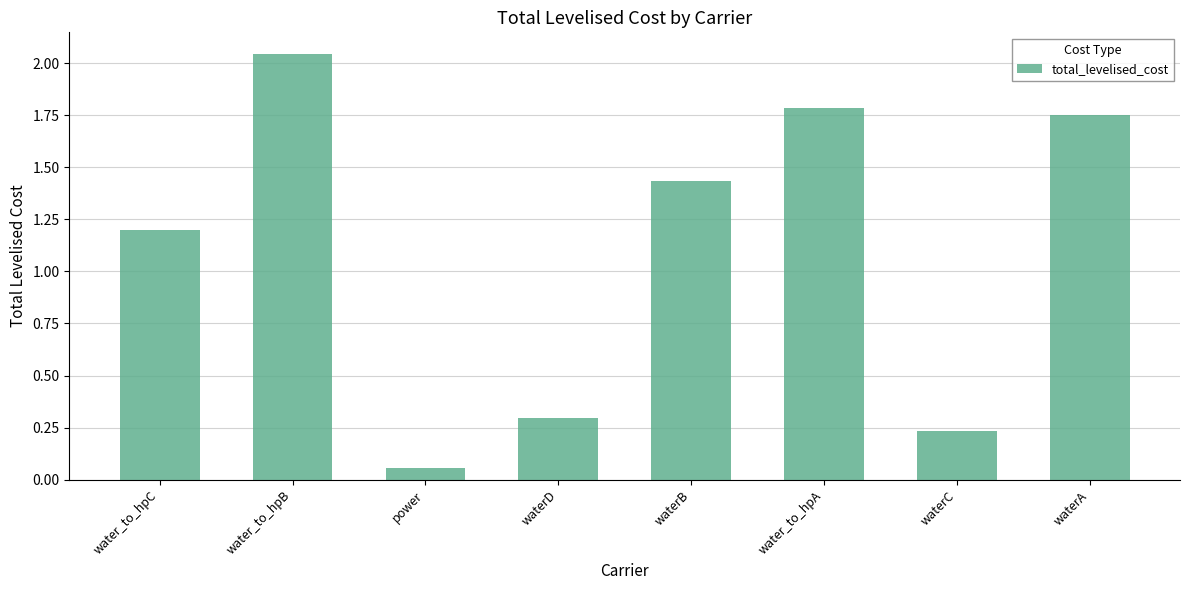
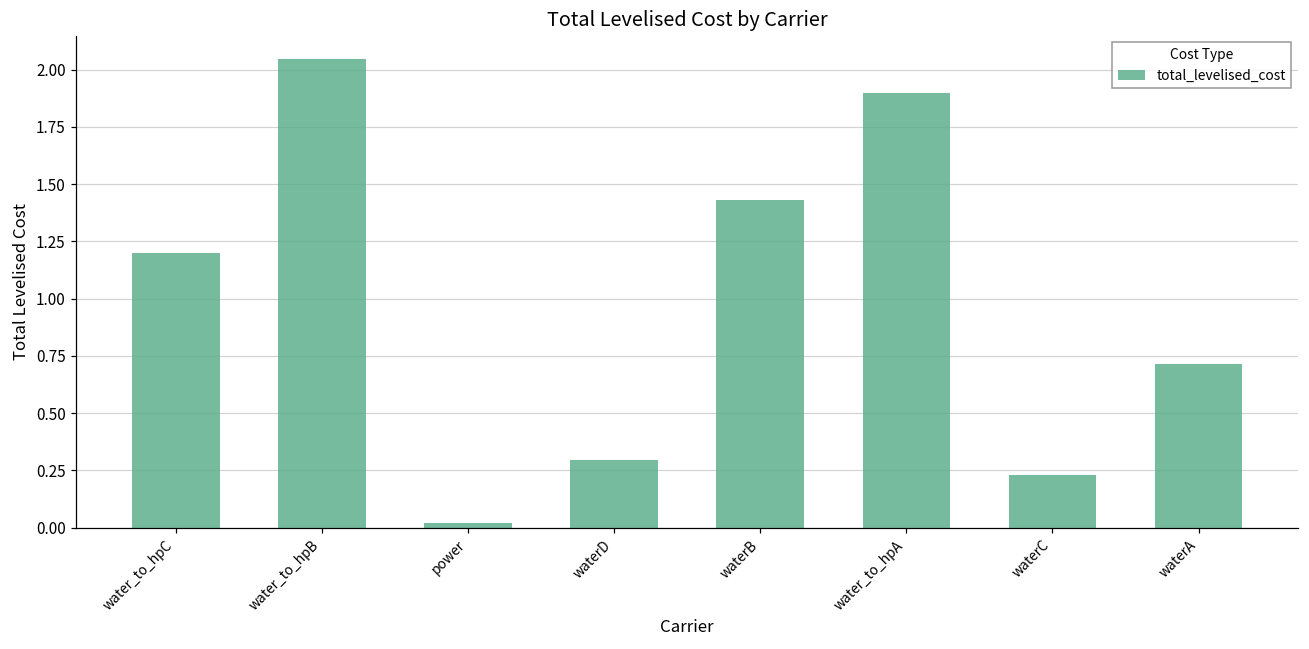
  {
    "water_to_hpC": 1.20,
    "water_to_hpB": 2.05,
-   "power": 0.06,
+   "power": 0.02,
    "waterD": 0.30,
    "waterB": 1.43,
-   "water_to_hpA": 1.78,
+   "water_to_hpA": 1.90,
    "waterC": 0.23,
-   "waterA": 1.75
+   "waterA": 0.72
  }
